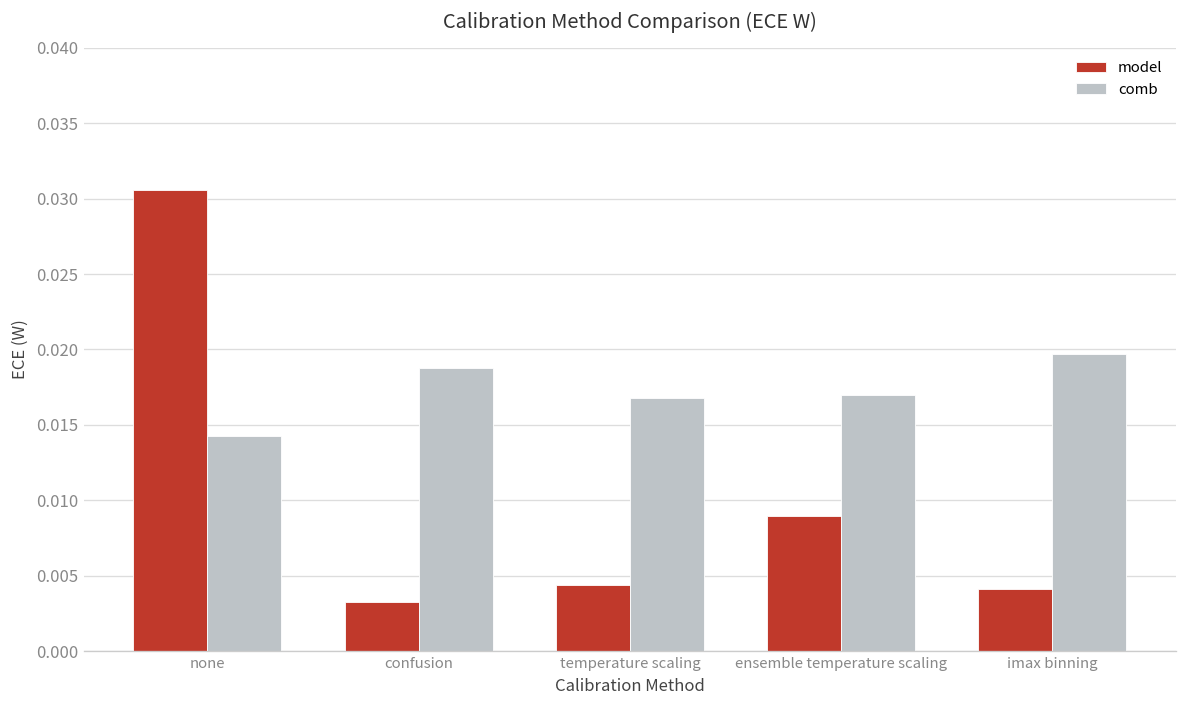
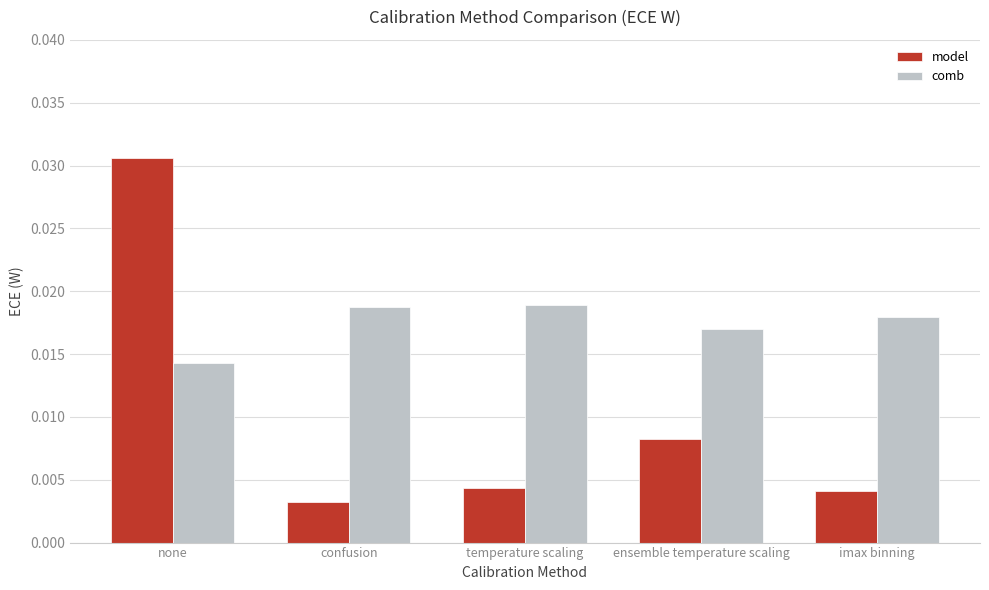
  {
    "model": {
      "none": 0.0306,
      "confusion": 0.0032,
      "temperature scaling": 0.0044,
-     "ensemble temperature scaling": 0.0090,
+     "ensemble temperature scaling": 0.0083,
      "imax binning": 0.0041
    },
    "comb": {
      "none": 0.0143,
      "confusion": 0.0188,
-     "temperature scaling": 0.0168,
+     "temperature scaling": 0.0189,
      "ensemble temperature scaling": 0.0170,
-     "imax binning": 0.0197
+     "imax binning": 0.0179
    }
  }
